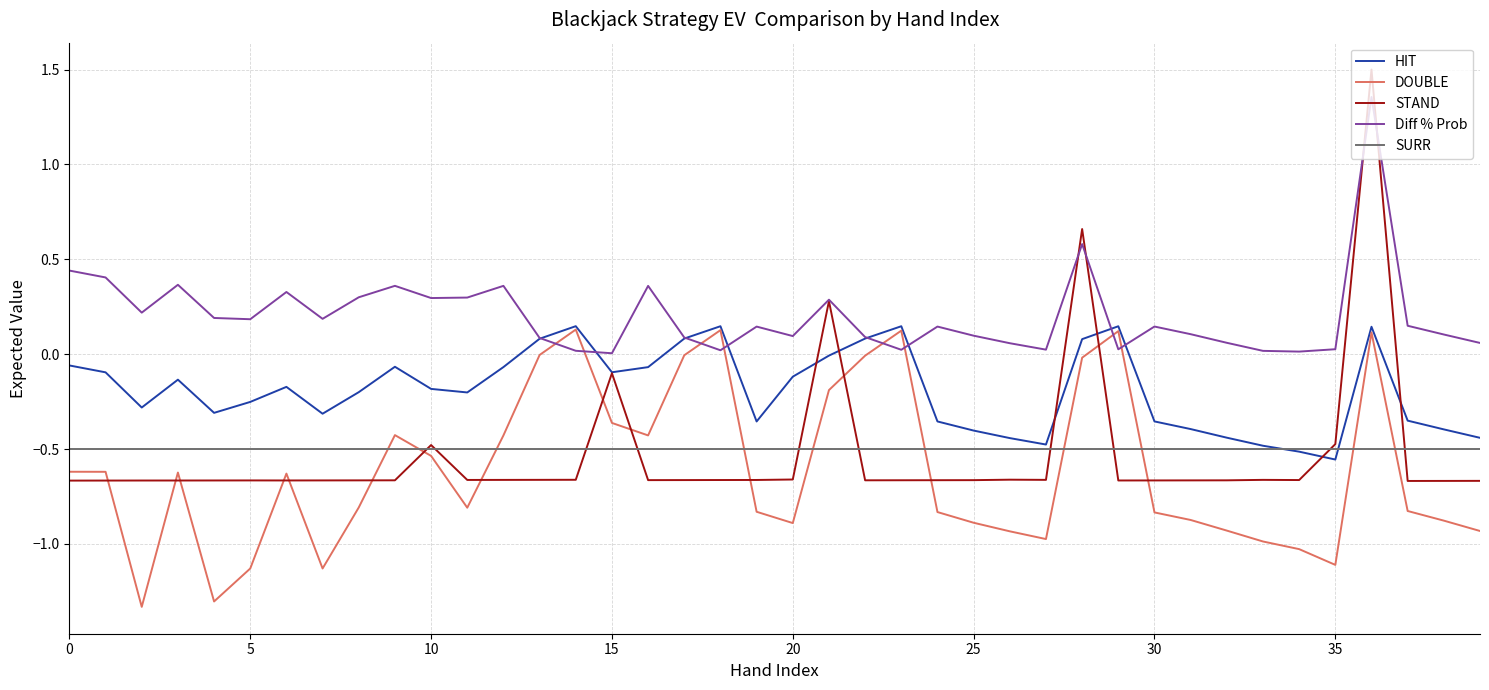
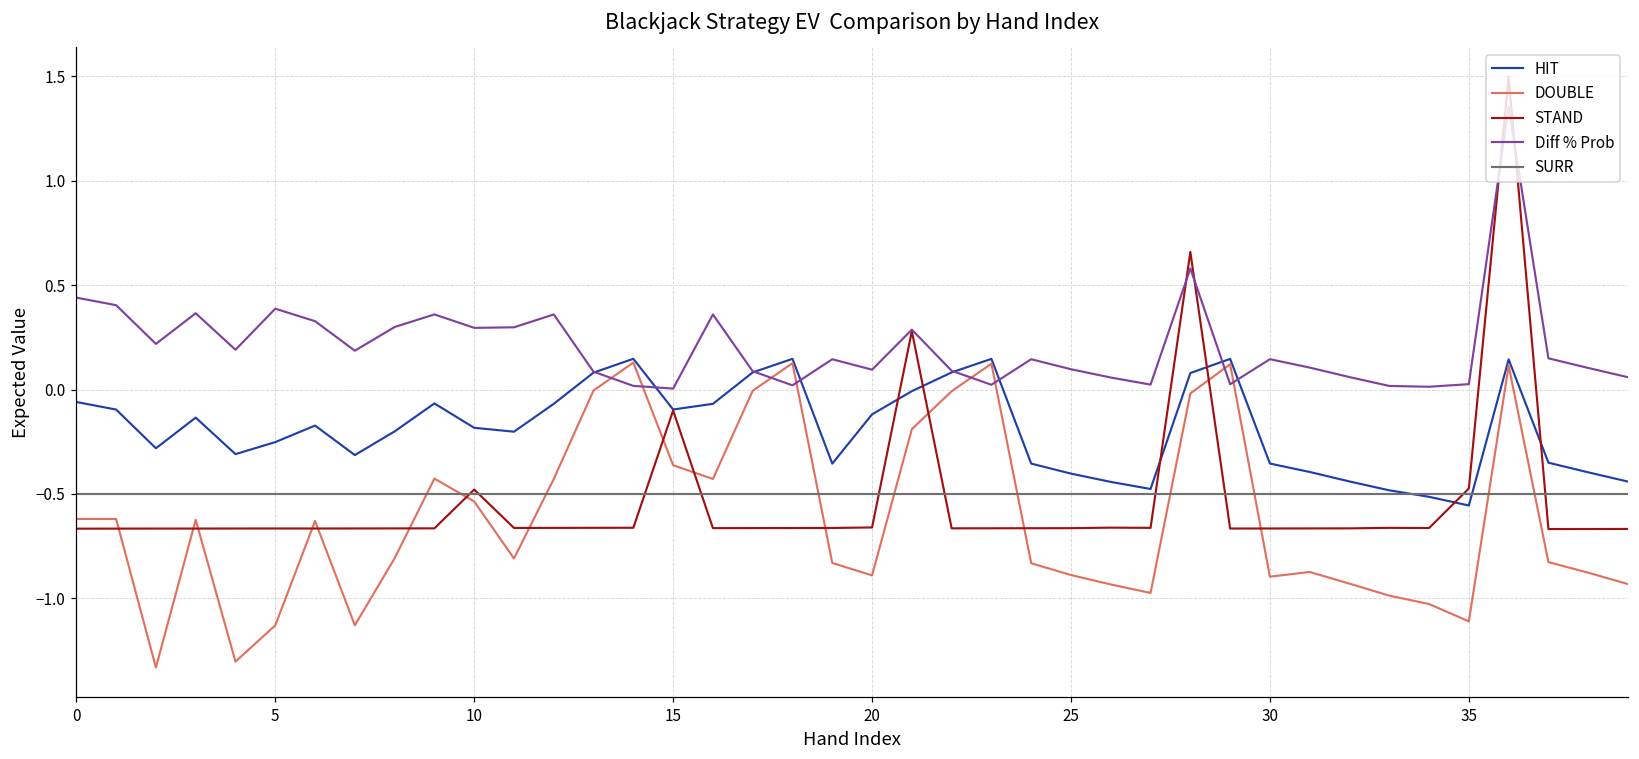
  {
    "HIT": {
      "0": -0.06,
      "5": -0.25,
      "10": -0.18,
      "20": -0.12,
      "25": -0.40,
      "30": -0.35,
      "35": -0.56
    },
    "DOUBLE": {
      "0": -0.62,
      "5": -1.13,
      "10": -0.54,
      "15": -0.36,
      "20": -0.89,
      "25": -0.89,
-     "30": -0.83,
+     "30": -0.90,
      "35": -1.11
    },
    "STAND": {
      "0": -0.67,
      "5": -0.67,
      "10": -0.48,
      "20": -0.66,
      "25": -0.66,
      "30": -0.67,
      "35": -0.47
    },
    "Diff % Prob": {
      "0": 0.44,
-     "5": 0.18,
+     "5": 0.39,
      "10": 0.30,
      "15": 0.00,
      "20": 0.10,
      "25": 0.10,
      "30": 0.15,
      "35": 0.03
    },
    "SURR": {
      "0": -0.50,
      "5": -0.50,
      "10": -0.50,
      "15": -0.50,
      "20": -0.50,
      "25": -0.50,
      "30": -0.50,
      "35": -0.50
    }
  }
